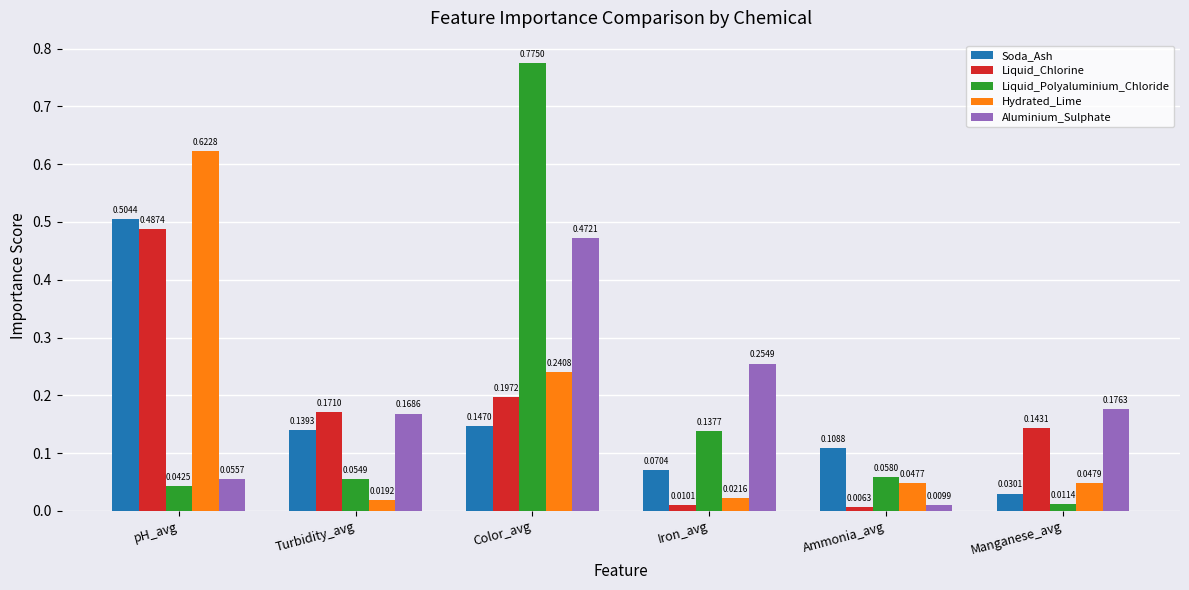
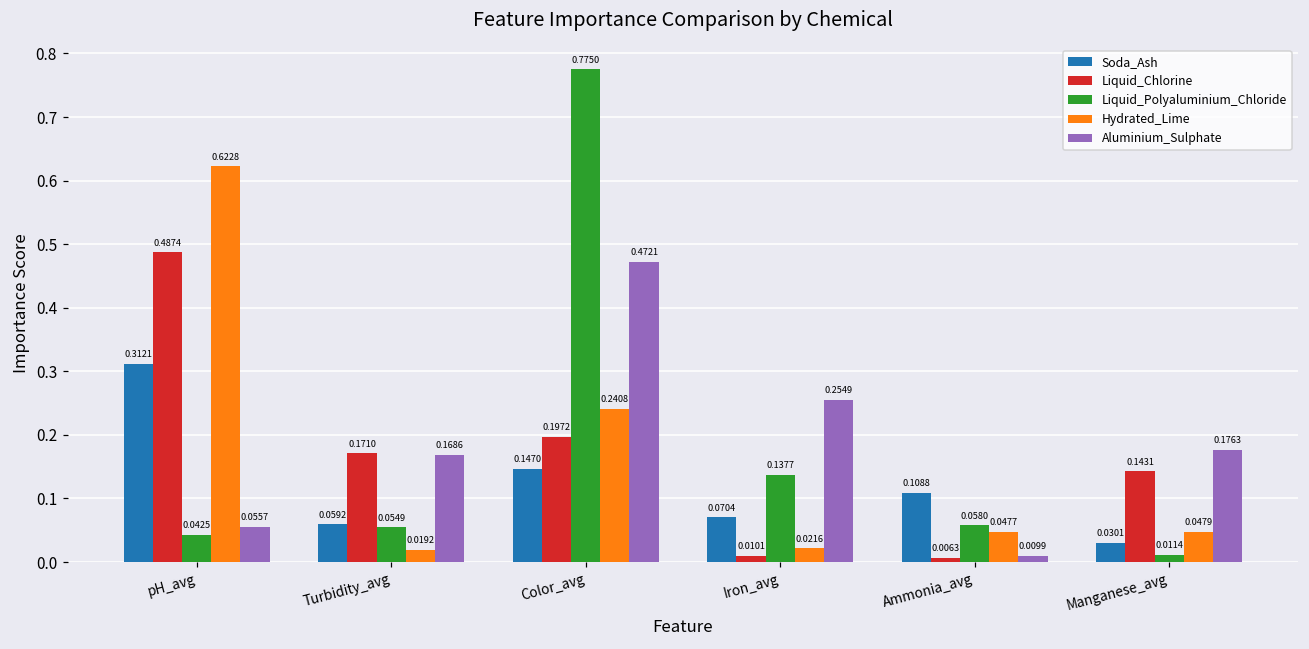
  {
    "Soda_Ash": {
-     "pH_avg": 0.5044,
-     "Turbidity_avg": 0.1393,
+     "pH_avg": 0.3121,
+     "Turbidity_avg": 0.0592,
      "Color_avg": 0.1470,
      "Iron_avg": 0.0704,
      "Ammonia_avg": 0.1088,
      "Manganese_avg": 0.0301
    },
    "Liquid_Chlorine": {
      "pH_avg": 0.4874,
      "Turbidity_avg": 0.1710,
      "Color_avg": 0.1972,
      "Iron_avg": 0.0101,
      "Ammonia_avg": 0.0063,
      "Manganese_avg": 0.1431
    },
    "Liquid_Polyaluminium_Chloride": {
      "pH_avg": 0.0425,
      "Turbidity_avg": 0.0549,
      "Color_avg": 0.7750,
      "Iron_avg": 0.1377,
      "Ammonia_avg": 0.0580,
      "Manganese_avg": 0.0114
    },
    "Hydrated_Lime": {
      "pH_avg": 0.6228,
      "Turbidity_avg": 0.0192,
      "Color_avg": 0.2408,
      "Iron_avg": 0.0216,
      "Ammonia_avg": 0.0477,
      "Manganese_avg": 0.0479
    },
    "Aluminium_Sulphate": {
      "pH_avg": 0.0557,
      "Turbidity_avg": 0.1686,
      "Color_avg": 0.4721,
      "Iron_avg": 0.2549,
      "Ammonia_avg": 0.0099,
      "Manganese_avg": 0.1763
    }
  }
